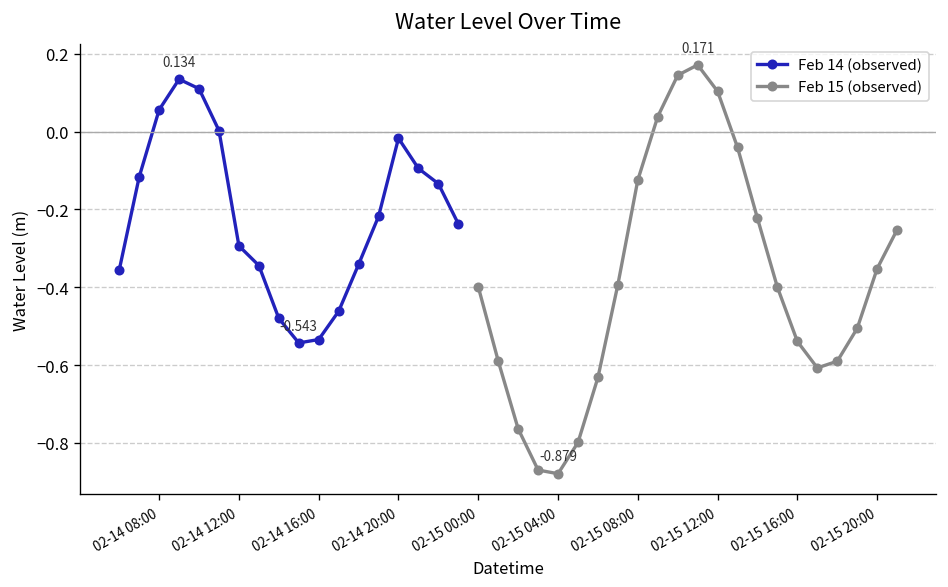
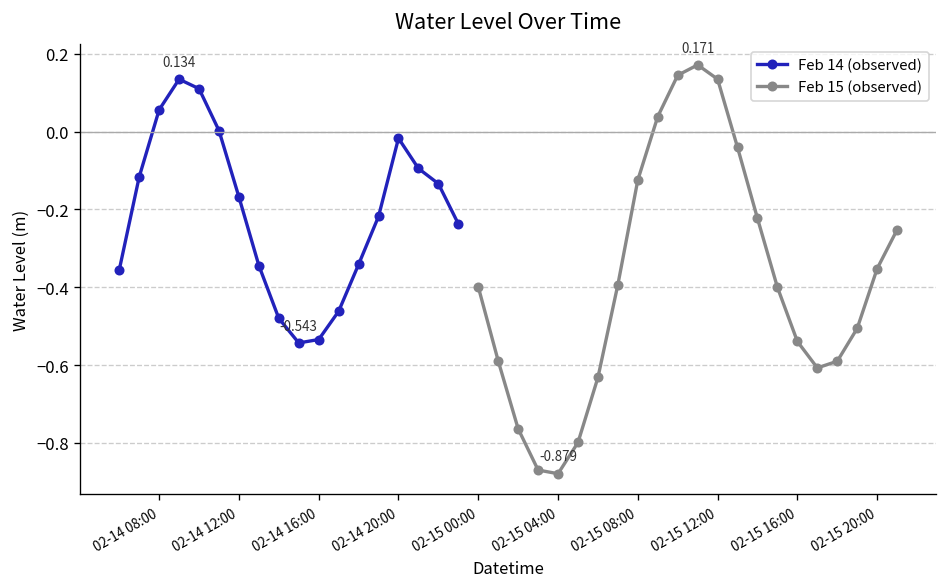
  {
    "Feb 14 (observed)": {
      "02-14 08:00": 0.06,
-     "02-14 12:00": -0.29,
+     "02-14 12:00": -0.17,
      "02-14 16:00": -0.53,
      "02-14 20:00": -0.02
    },
    "Feb 15 (observed)": {
      "02-15 00:00": -0.40,
      "02-15 08:00": -0.12,
-     "02-15 12:00": 0.10,
+     "02-15 12:00": 0.13,
      "02-15 16:00": -0.54,
      "02-15 20:00": -0.35
    }
  }
